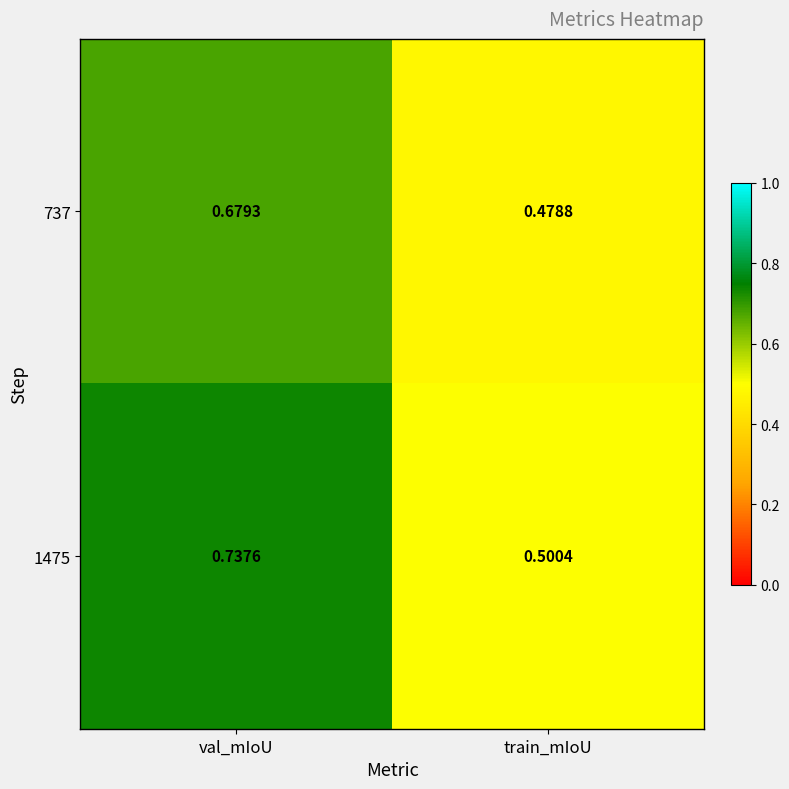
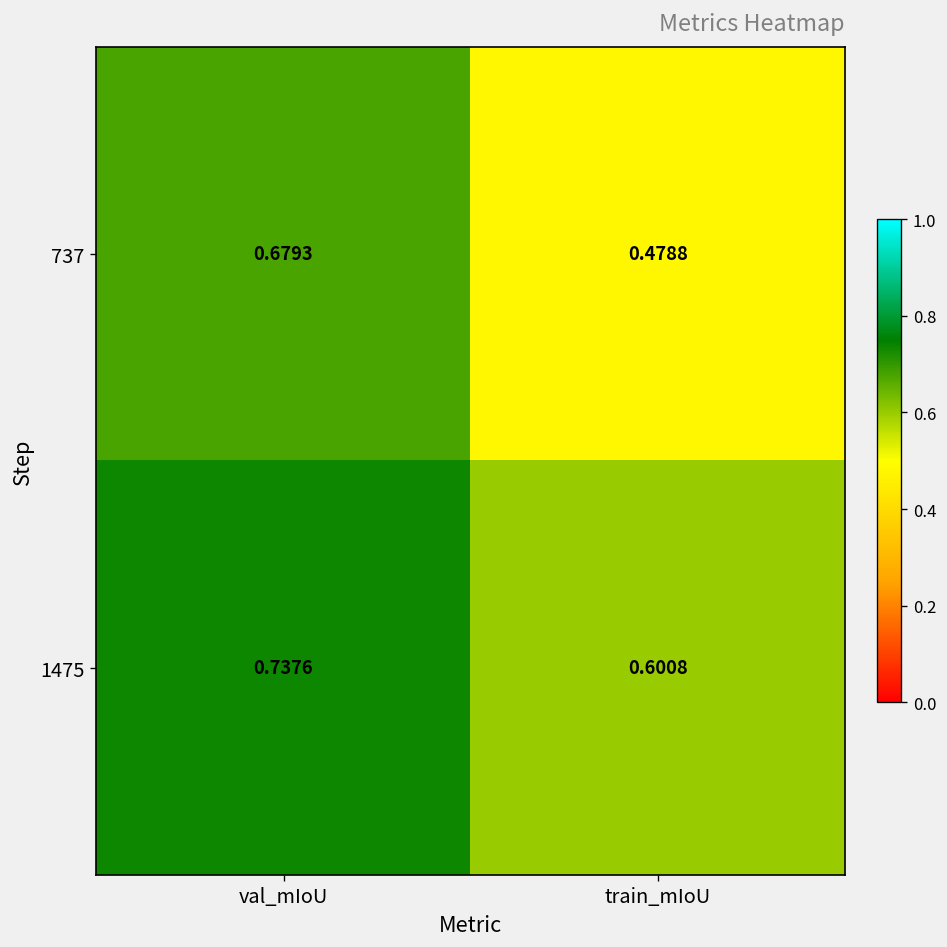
  {
    "737": {
      "val_mIoU": 0.6793,
      "train_mIoU": 0.4788
    },
    "1475": {
      "val_mIoU": 0.7376,
-     "train_mIoU": 0.5004
+     "train_mIoU": 0.6008
    }
  }
